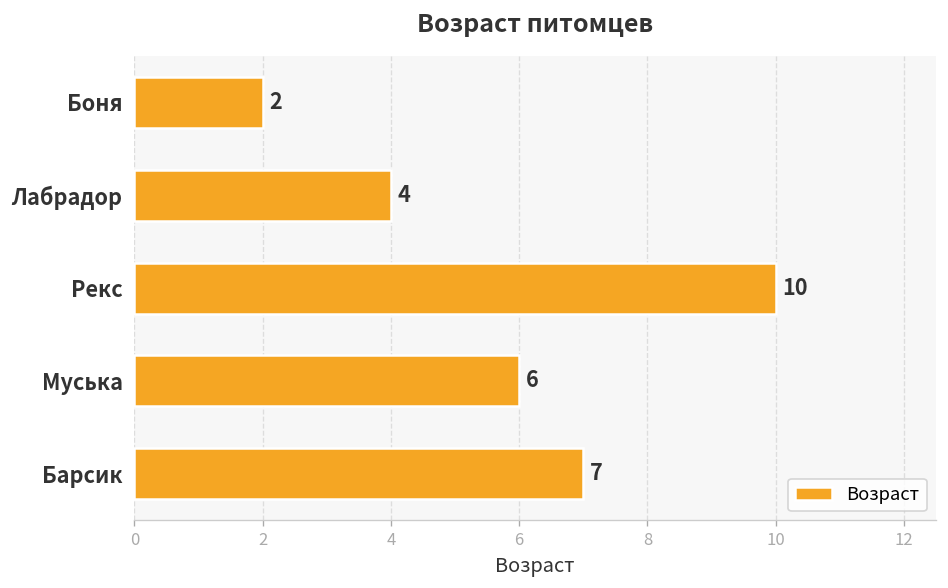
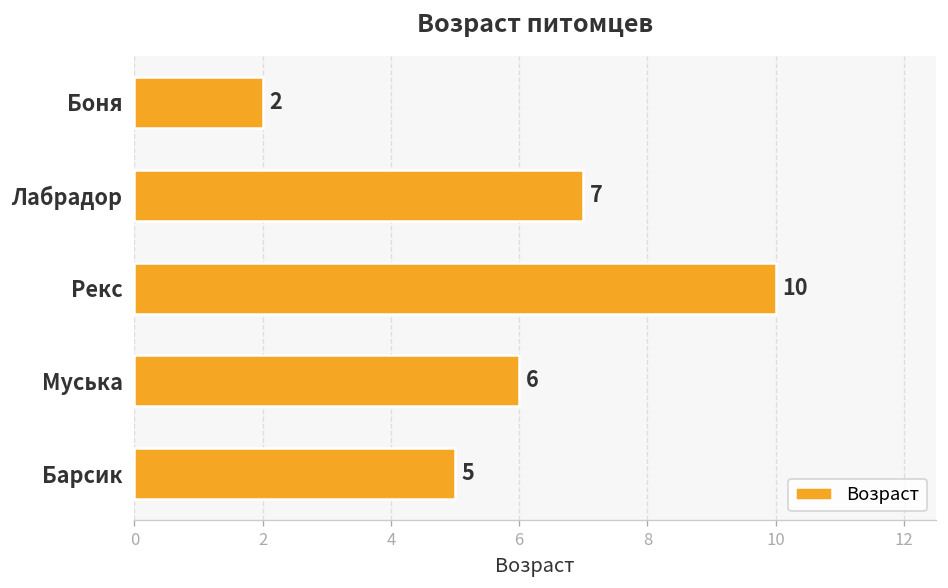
  {
    "Боня": 2,
-   "Лабрадор": 4,
+   "Лабрадор": 7,
    "Рекс": 10,
    "Муська": 6,
-   "Барсик": 7
+   "Барсик": 5
  }
